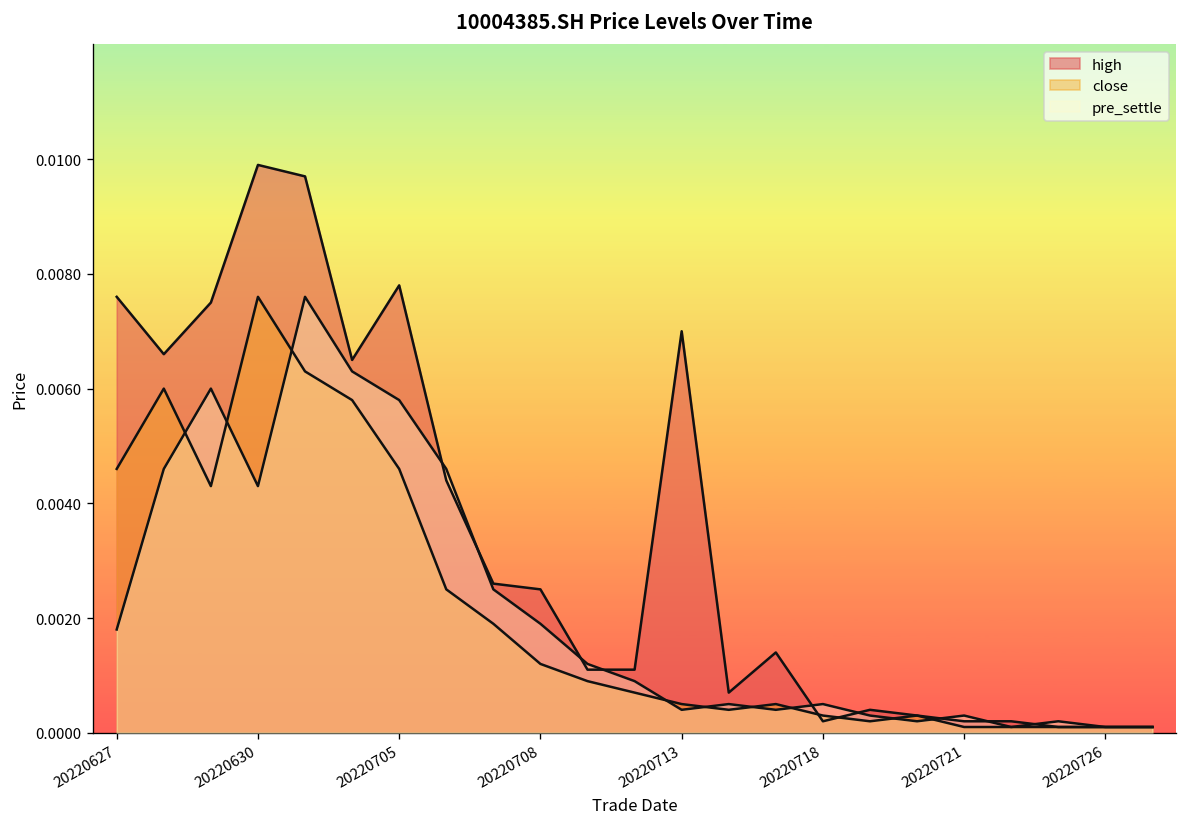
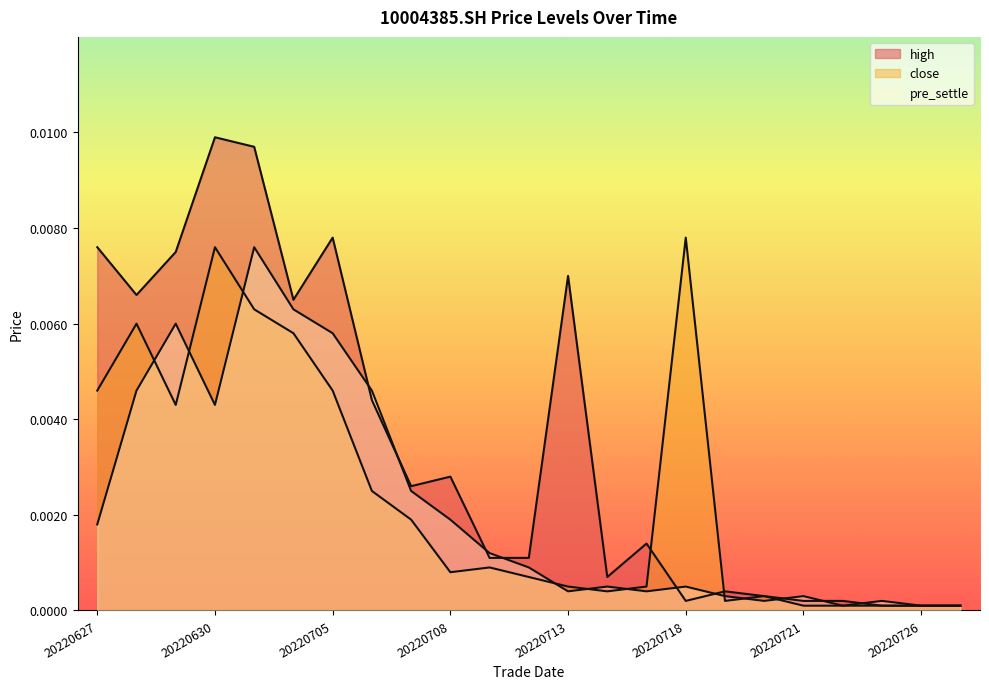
  {
    "high": {
      "20220627": 0.0076,
      "20220630": 0.0099,
      "20220705": 0.0078,
-     "20220708": 0.0025,
+     "20220708": 0.0028,
      "20220713": 0.0070,
      "20220718": 0.0002,
      "20220721": 0.0002
    },
    "close": {
      "20220627": 0.0046,
      "20220630": 0.0076,
      "20220705": 0.0046,
-     "20220708": 0.0012,
+     "20220708": 0.0008,
      "20220713": 0.0005,
-     "20220718": 0.0003,
+     "20220718": 0.0078,
      "20220721": 0.0001
    },
    "pre_settle": {
      "20220627": 0.0018,
      "20220630": 0.0043,
      "20220705": 0.0058,
      "20220708": 0.0019,
      "20220713": 0.0004,
      "20220718": 0.0005,
      "20220721": 0.0003
    }
  }
